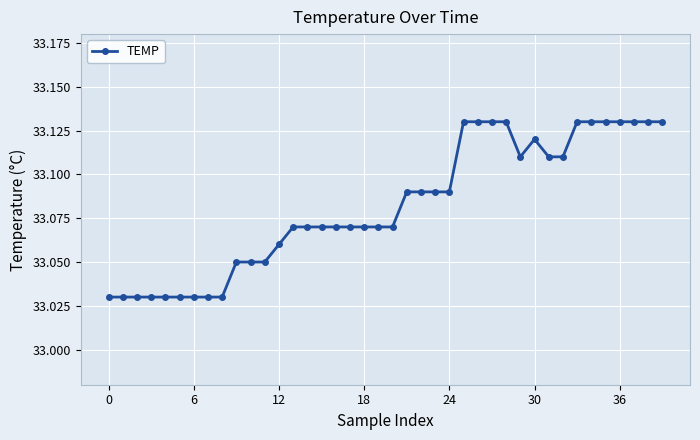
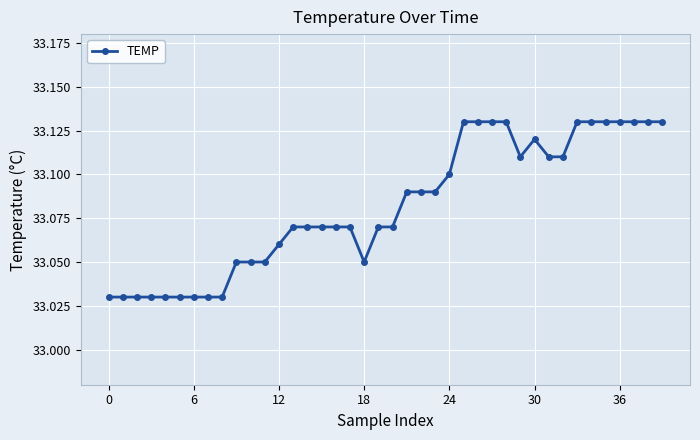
  {
    "0": 33.03,
    "6": 33.03,
    "12": 33.06,
-   "18": 33.07,
-   "24": 33.09,
+   "18": 33.05,
+   "24": 33.10,
    "30": 33.12,
    "36": 33.13
  }
